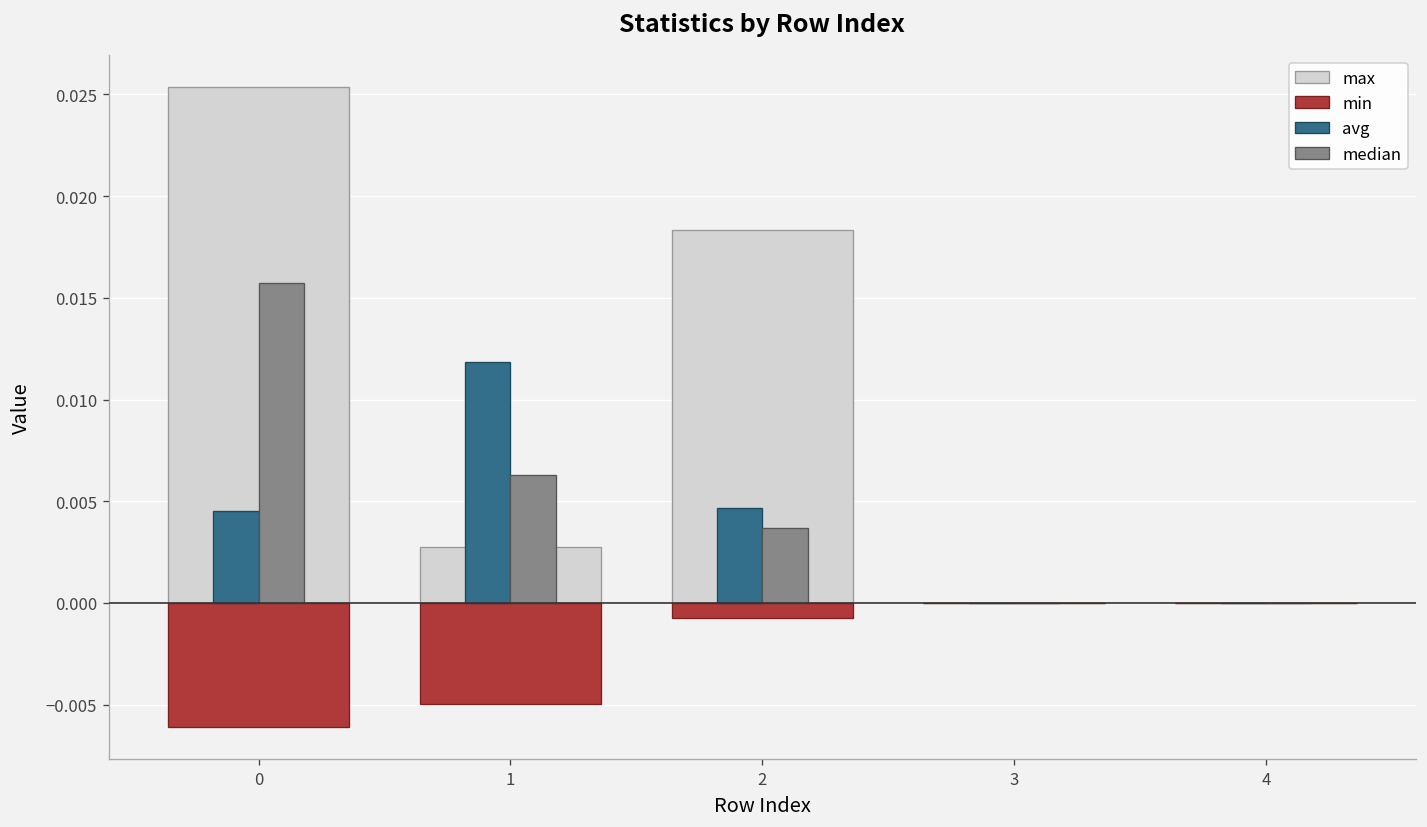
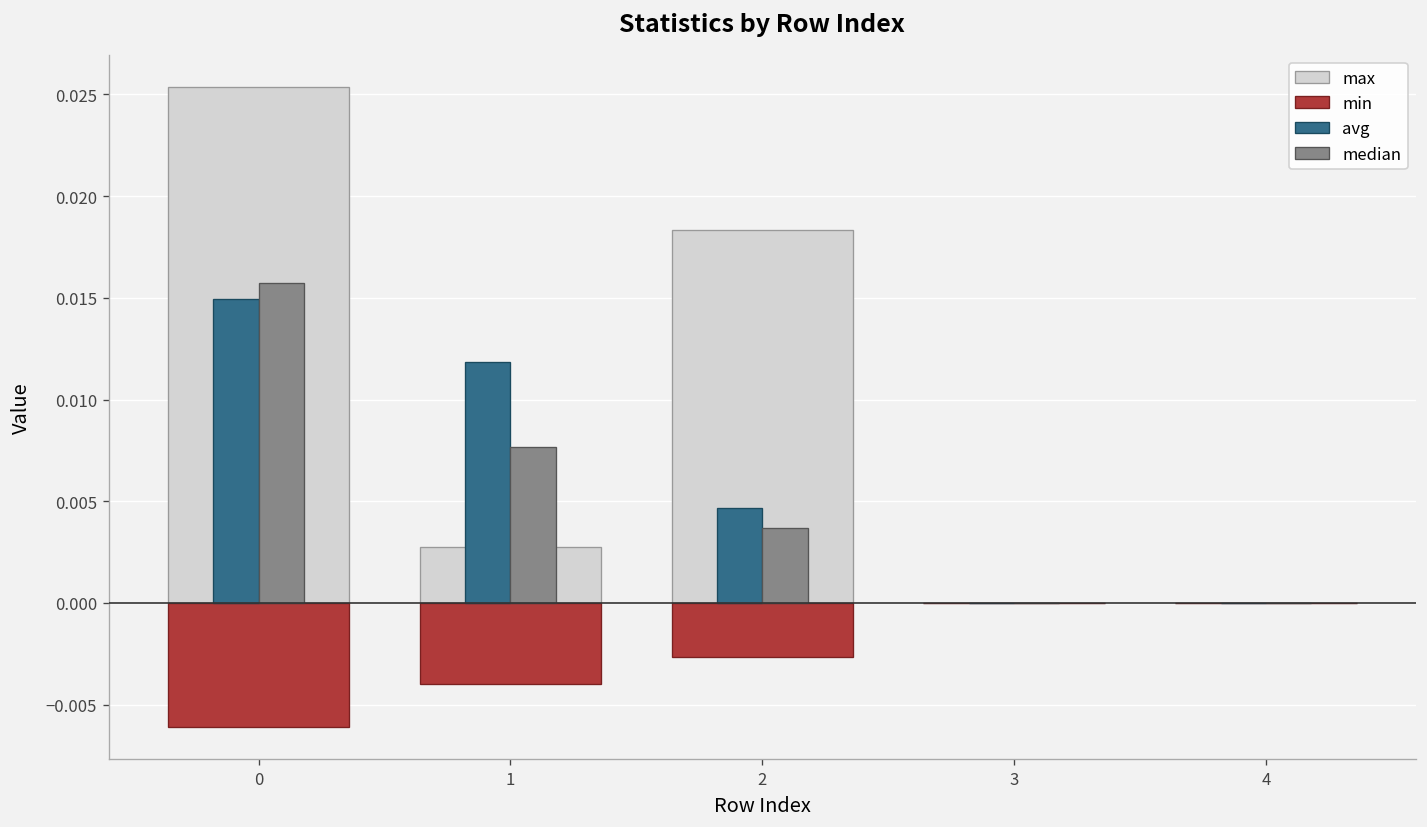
  {
    "max": {
      "0": 0.0254,
      "1": 0.0027,
      "2": 0.0184,
      "3": 0.0000,
      "4": 0.0000
    },
    "min": {
      "0": -0.0061,
-     "1": -0.0050,
-     "2": -0.0008,
+     "1": -0.0040,
+     "2": -0.0027,
      "3": 0.0000,
      "4": 0.0000
    },
    "avg": {
-     "0": 0.0045,
+     "0": 0.0150,
      "1": 0.0119,
      "3": 0.0000,
      "4": 0.0000
    },
    "median": {
-     "1": 0.0063,
+     "1": 0.0077,
      "3": 0.0000,
      "4": 0.0000
    }
  }
